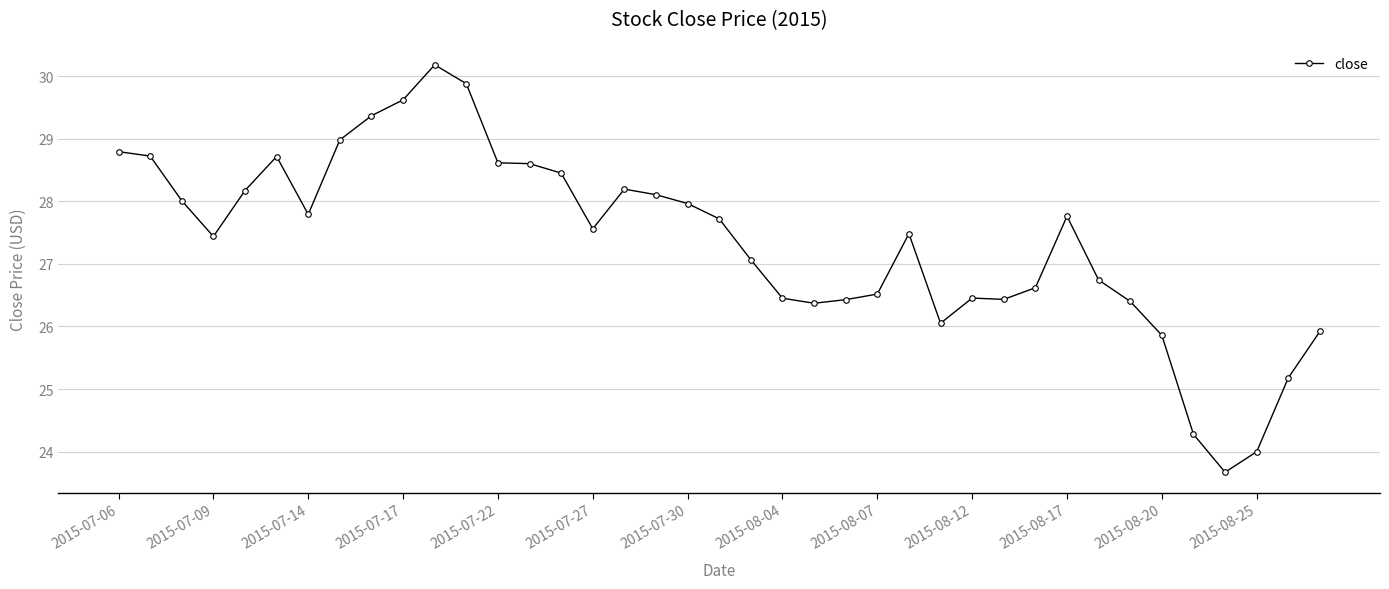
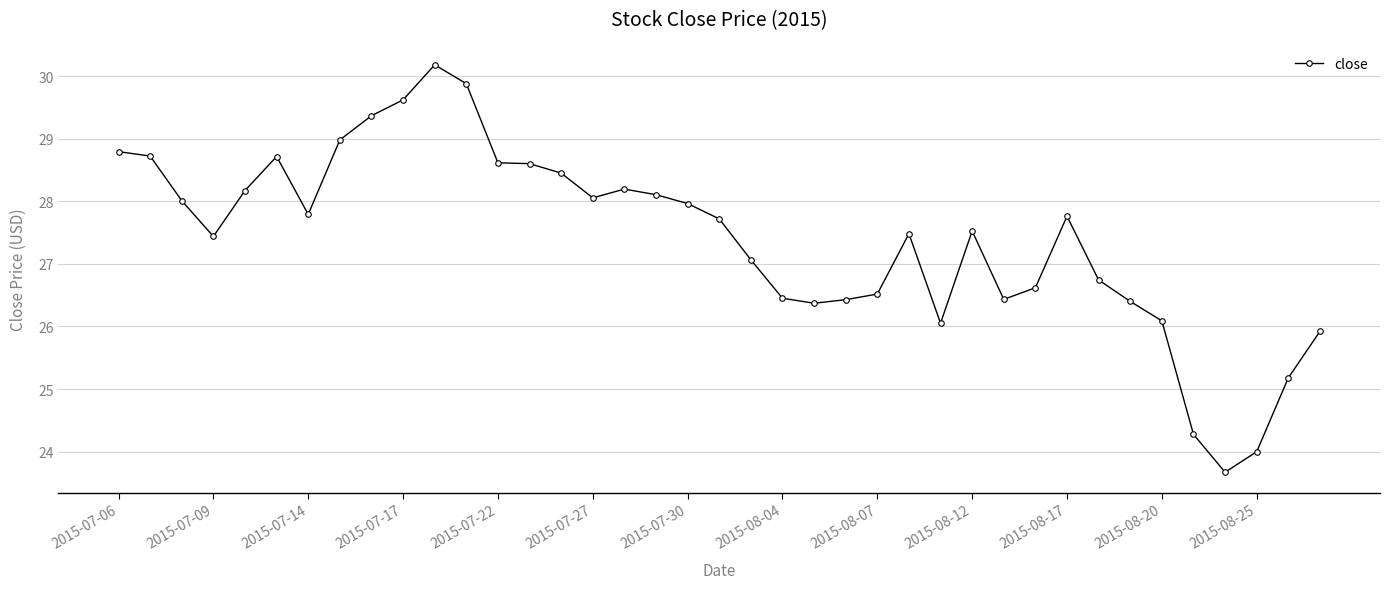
  {
    "2015-07-06": 28.8,
    "2015-07-09": 27.4,
    "2015-07-14": 27.8,
    "2015-07-17": 29.6,
    "2015-07-22": 28.6,
-   "2015-07-27": 27.6,
+   "2015-07-27": 28.1,
    "2015-07-30": 28.0,
    "2015-08-04": 26.5,
    "2015-08-07": 26.5,
-   "2015-08-12": 26.5,
+   "2015-08-12": 27.5,
    "2015-08-17": 27.8,
-   "2015-08-20": 25.9,
+   "2015-08-20": 26.1,
    "2015-08-25": 24.0
  }
